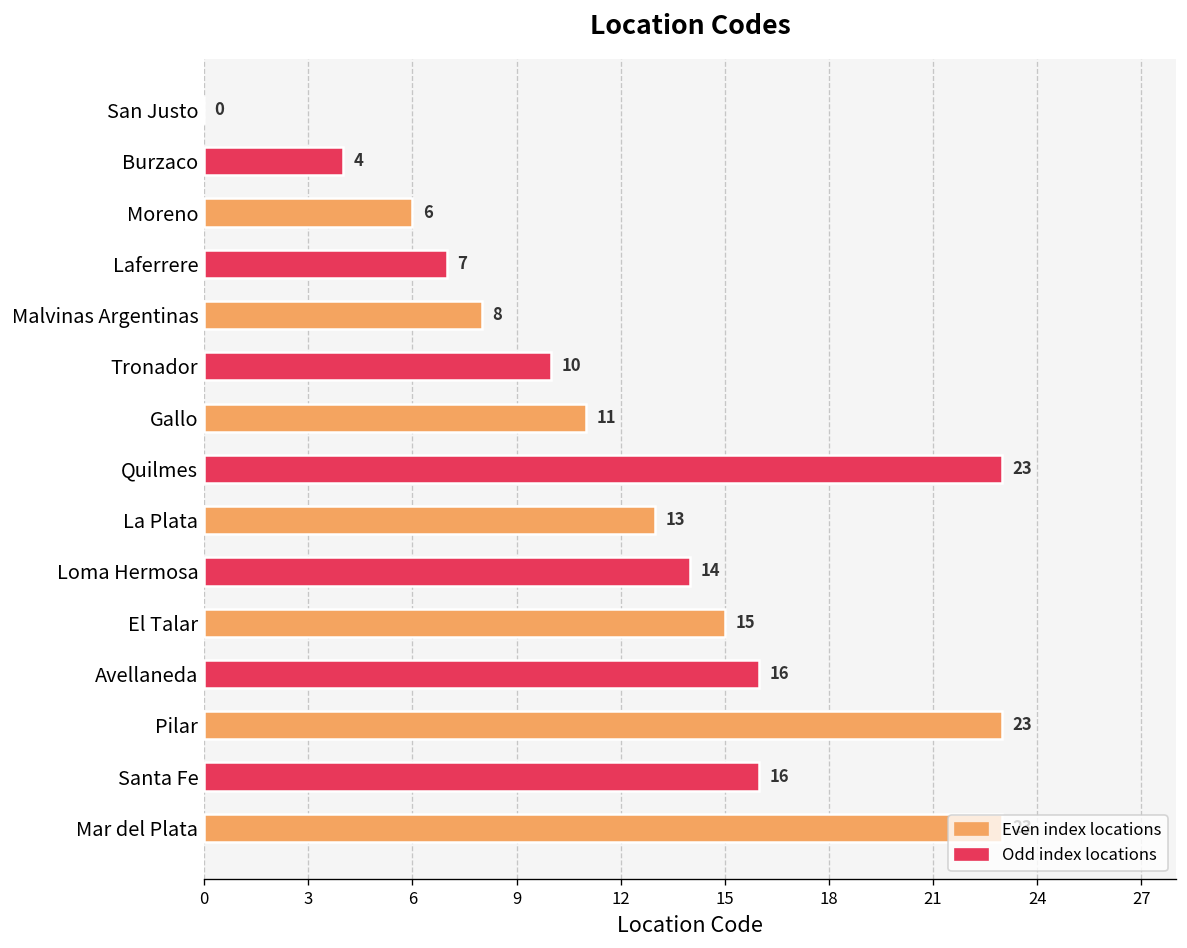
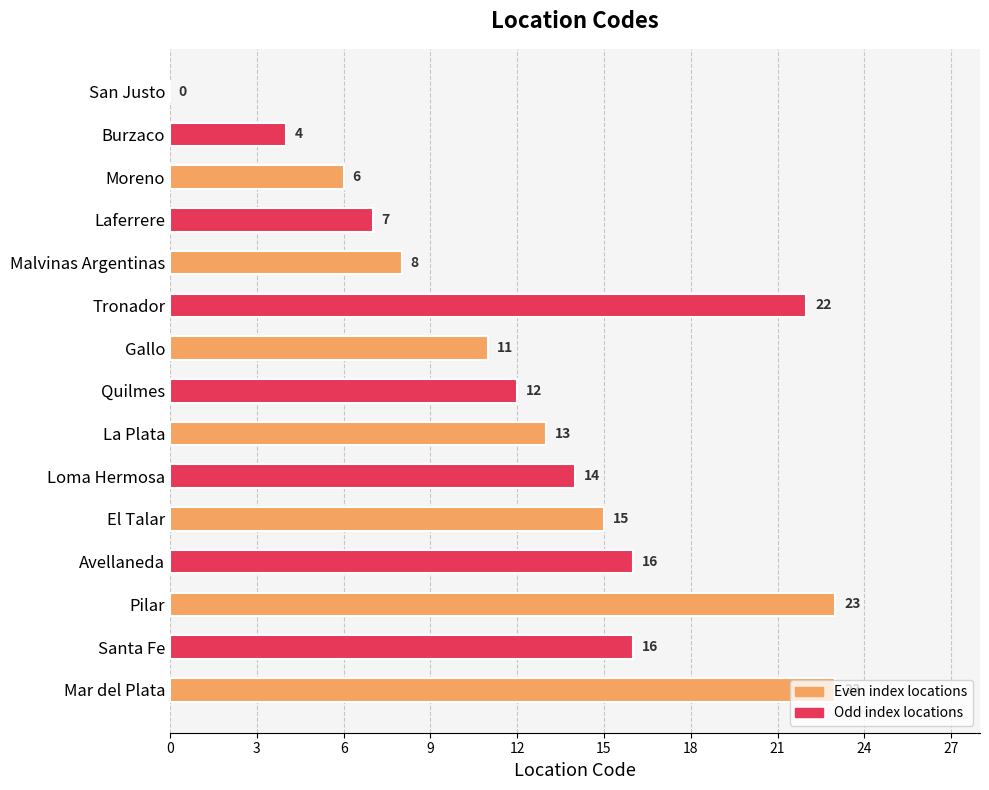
  {
    "San Justo": 0,
    "Burzaco": 4,
    "Moreno": 6,
    "Laferrere": 7,
    "Malvinas Argentinas": 8,
-   "Tronador": 10,
+   "Tronador": 22,
    "Gallo": 11,
-   "Quilmes": 23,
+   "Quilmes": 12,
    "La Plata": 13,
    "Loma Hermosa": 14,
    "El Talar": 15,
    "Avellaneda": 16,
    "Pilar": 23,
    "Santa Fe": 16
  }
